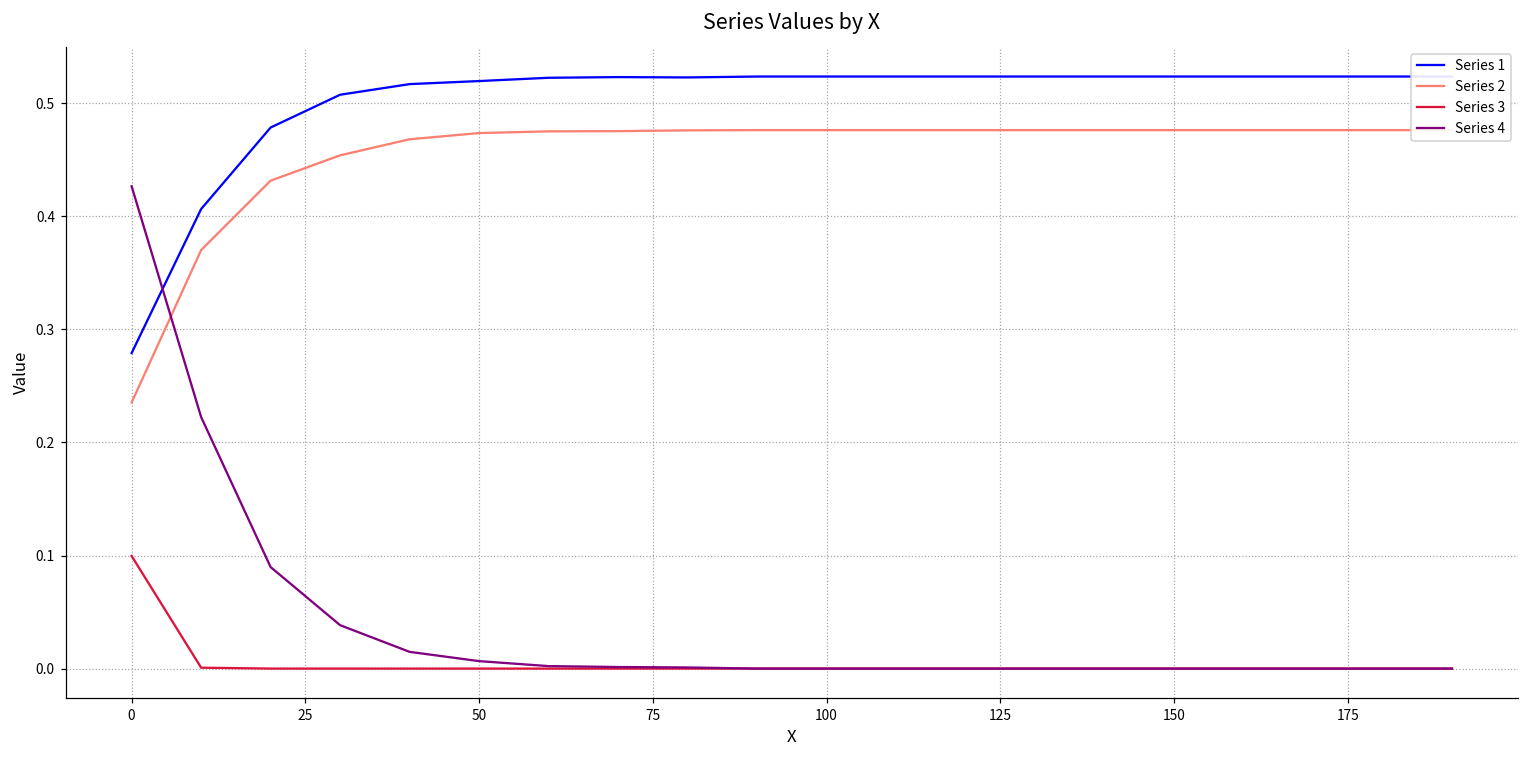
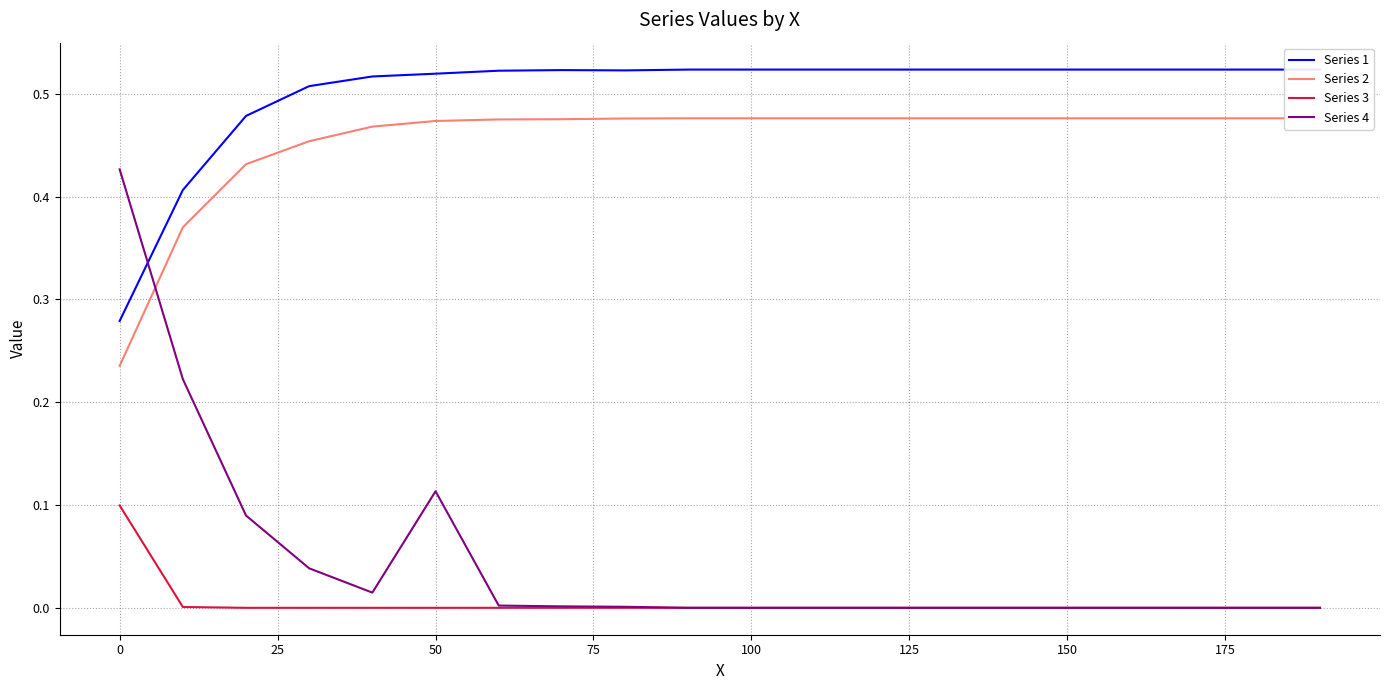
  {
    "Series 1": {
      "0": 0.279,
      "50": 0.520,
      "100": 0.524,
      "150": 0.524
    },
    "Series 2": {
      "0": 0.235,
      "50": 0.474,
      "100": 0.476,
      "150": 0.476
    },
    "Series 3": {
      "0": 0.100,
      "50": 0.000
    },
    "Series 4": {
      "0": 0.427,
-     "50": 0.007
+     "50": 0.113
    }
  }
